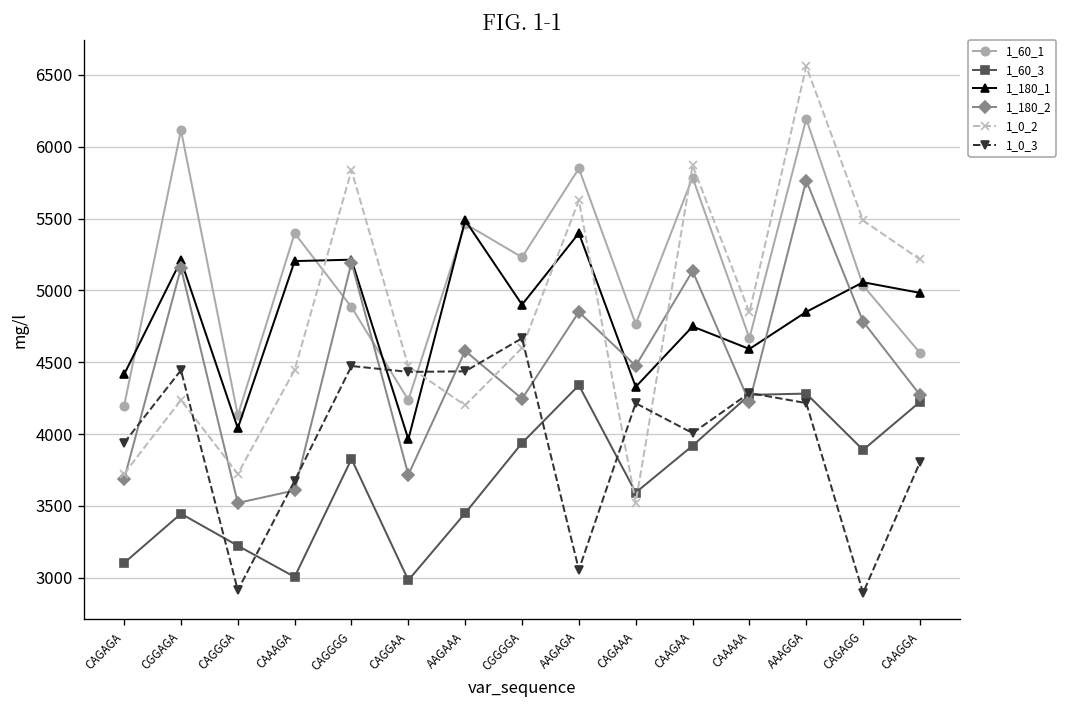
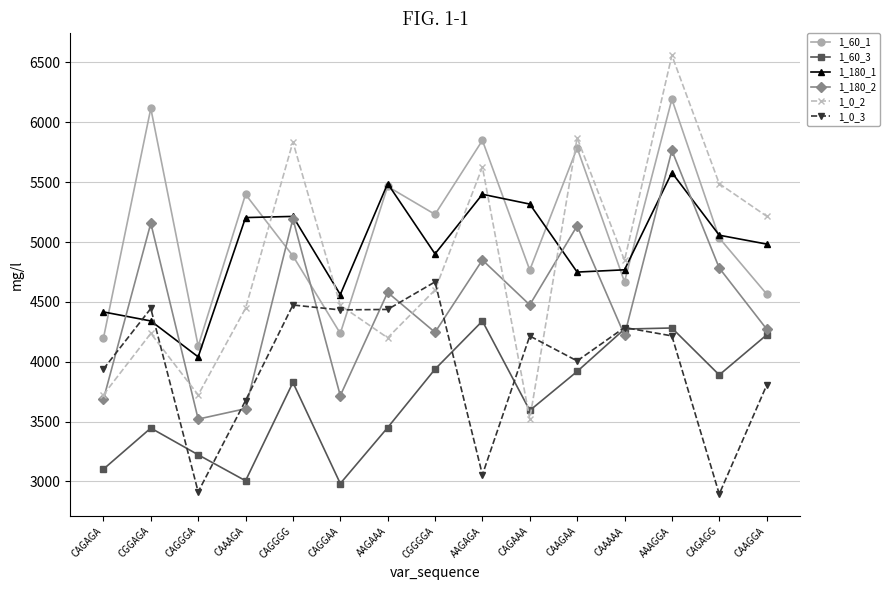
  {
    "1_180_1": {
      "CAGAGA": 4420,
-     "CGGAGA": 5210,
+     "CGGAGA": 4340,
      "CAGGGA": 4040,
      "CAAAGA": 5200,
-     "CAGGAA": 3960,
+     "CAGGAA": 4560,
      "AAGAAA": 5490,
      "CGGGGA": 4900,
      "AAGAGA": 5400,
-     "CAGAAA": 4330,
+     "CAGAAA": 5320,
      "CAAGAA": 4750,
-     "CAAAAA": 4590,
-     "AAAGGA": 4850,
+     "CAAAAA": 4770,
+     "AAAGGA": 5580,
      "CAGAGG": 5060,
      "CAAGGA": 4980
    }
  }
